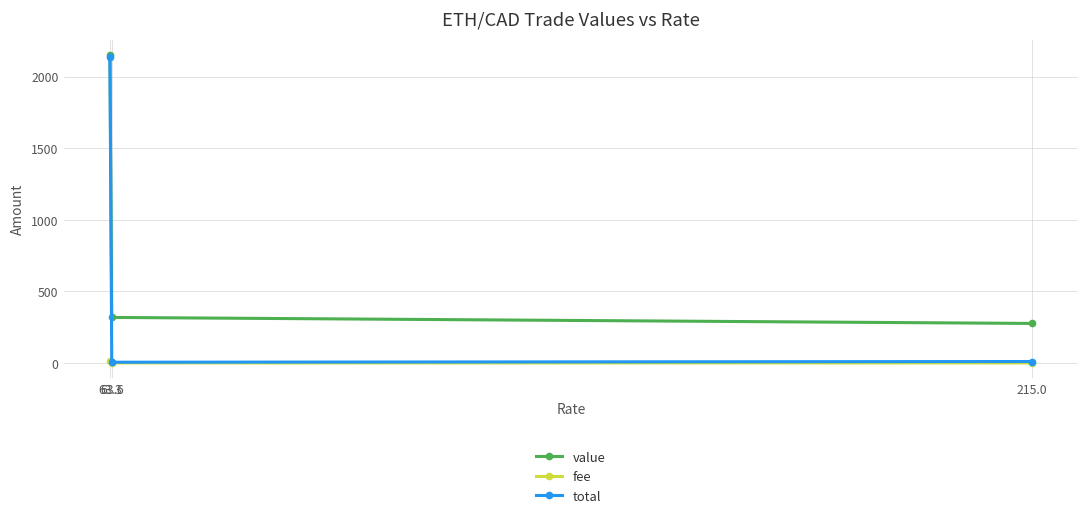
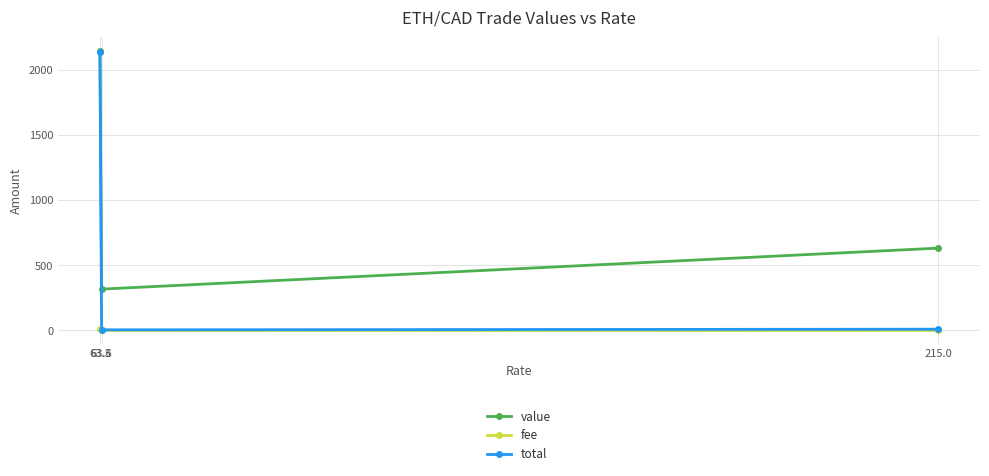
  {
    "value": {
-     "215.0": 280
+     "215.0": 630
    }
  }
